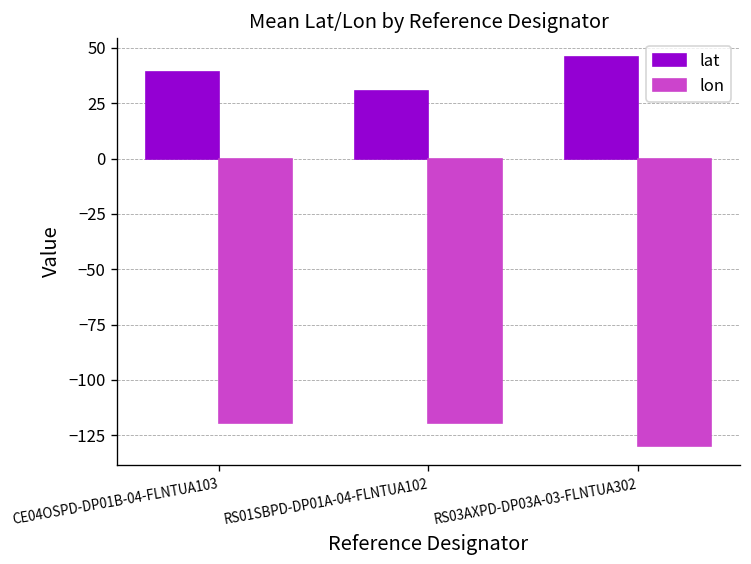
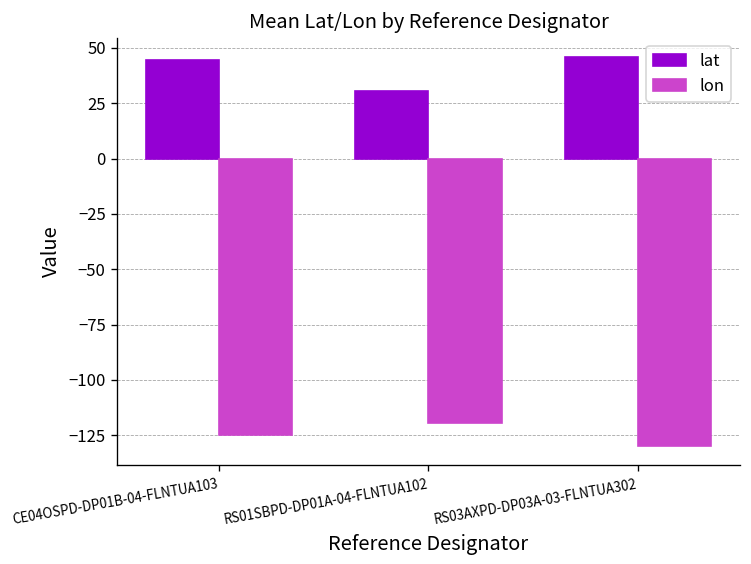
  {
    "lat": {
-     "CE04OSPD-DP01B-04-FLNTUA103": 39,
+     "CE04OSPD-DP01B-04-FLNTUA103": 44,
      "RS01SBPD-DP01A-04-FLNTUA102": 31,
      "RS03AXPD-DP03A-03-FLNTUA302": 46
    },
    "lon": {
-     "CE04OSPD-DP01B-04-FLNTUA103": -119,
+     "CE04OSPD-DP01B-04-FLNTUA103": -125,
      "RS01SBPD-DP01A-04-FLNTUA102": -120,
      "RS03AXPD-DP03A-03-FLNTUA302": -130
    }
  }
